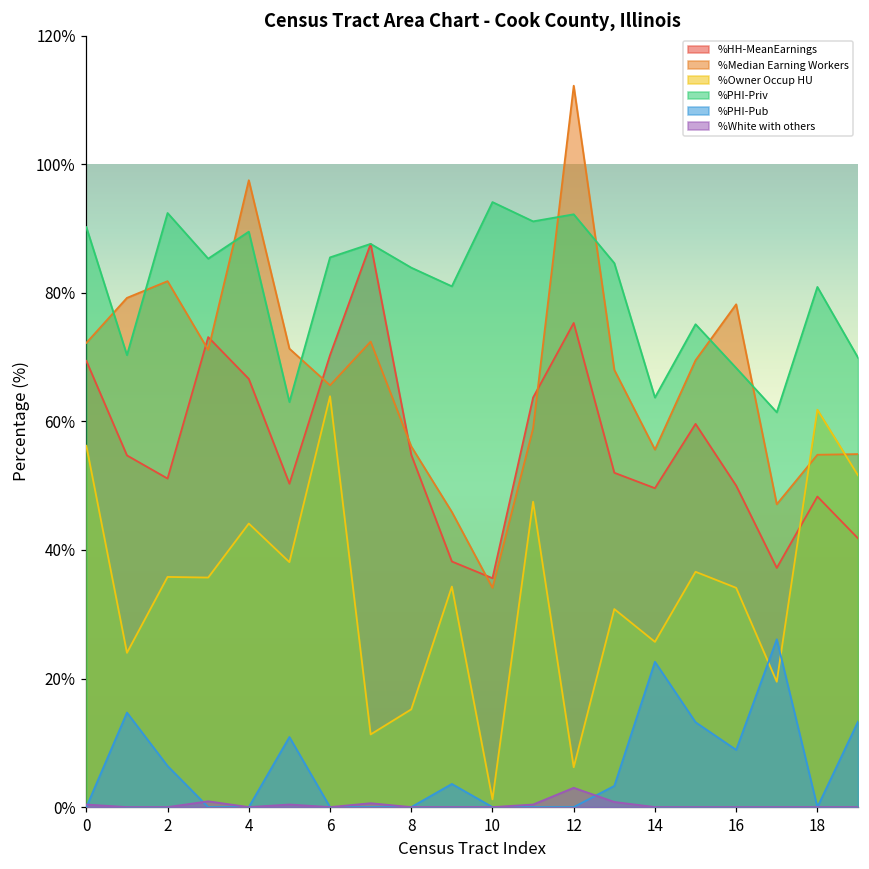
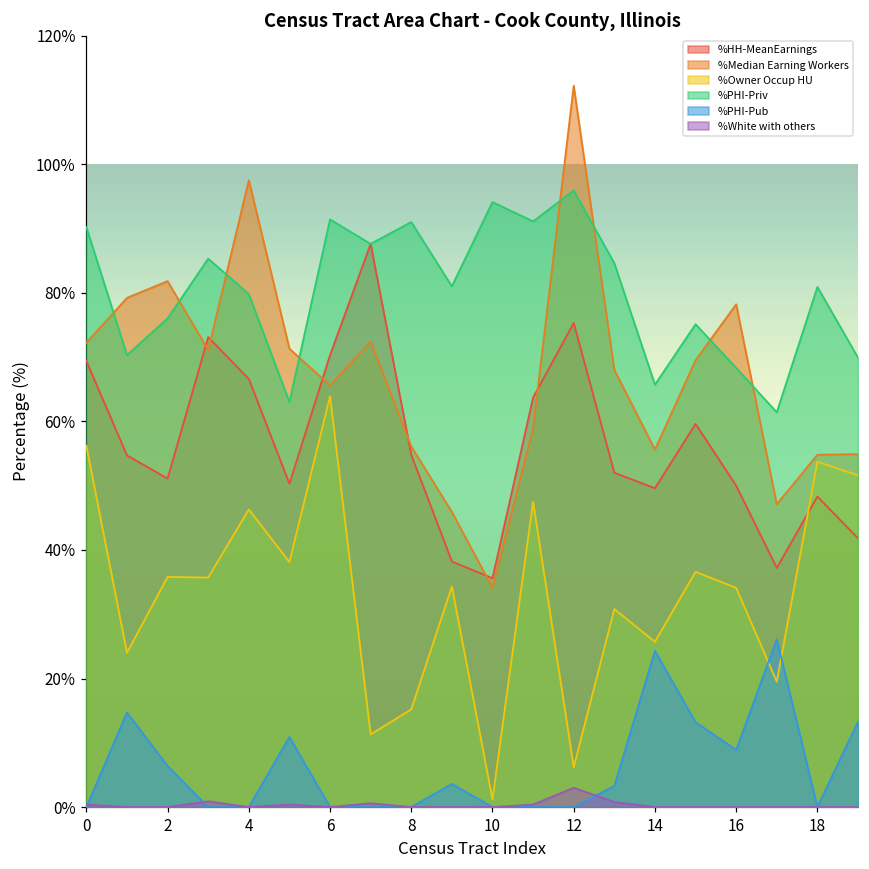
  {
    "%Owner Occup HU": {
      "0": "56%",
      "2": "36%",
-     "4": "44%",
+     "4": "46%",
      "6": "64%",
      "8": "15%",
      "10": "1%",
      "12": "6%",
      "14": "26%",
      "16": "34%",
-     "18": "62%"
+     "18": "54%"
    },
    "%PHI-Priv": {
      "0": "90%",
-     "2": "92%",
-     "4": "90%",
-     "6": "86%",
-     "8": "84%",
+     "2": "76%",
+     "4": "80%",
+     "6": "91%",
+     "8": "91%",
      "10": "94%",
-     "12": "92%",
-     "14": "64%",
+     "12": "96%",
+     "14": "66%",
      "16": "68%",
      "18": "81%"
    },
    "%PHI-Pub": {
      "2": "6%",
      "12": "0%",
-     "14": "23%",
+     "14": "24%",
      "16": "9%"
    },
    "%White with others": {
      "2": "0%",
      "12": "3%",
      "14": "0%",
      "16": "0%"
    }
  }
